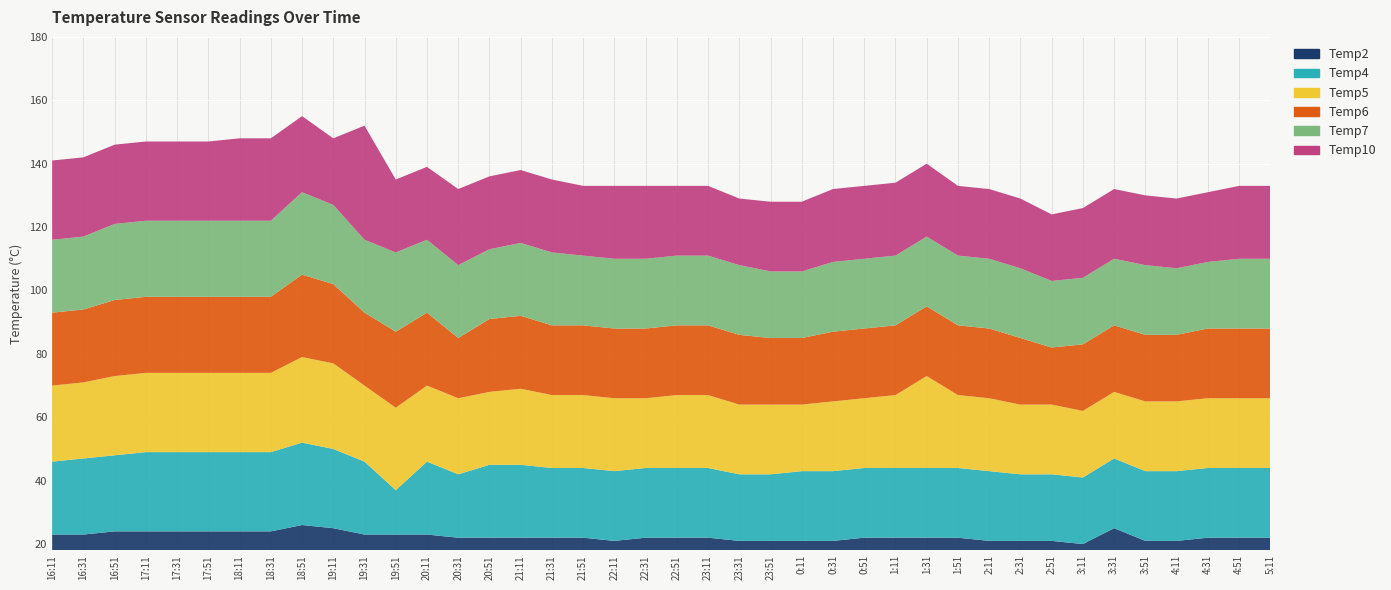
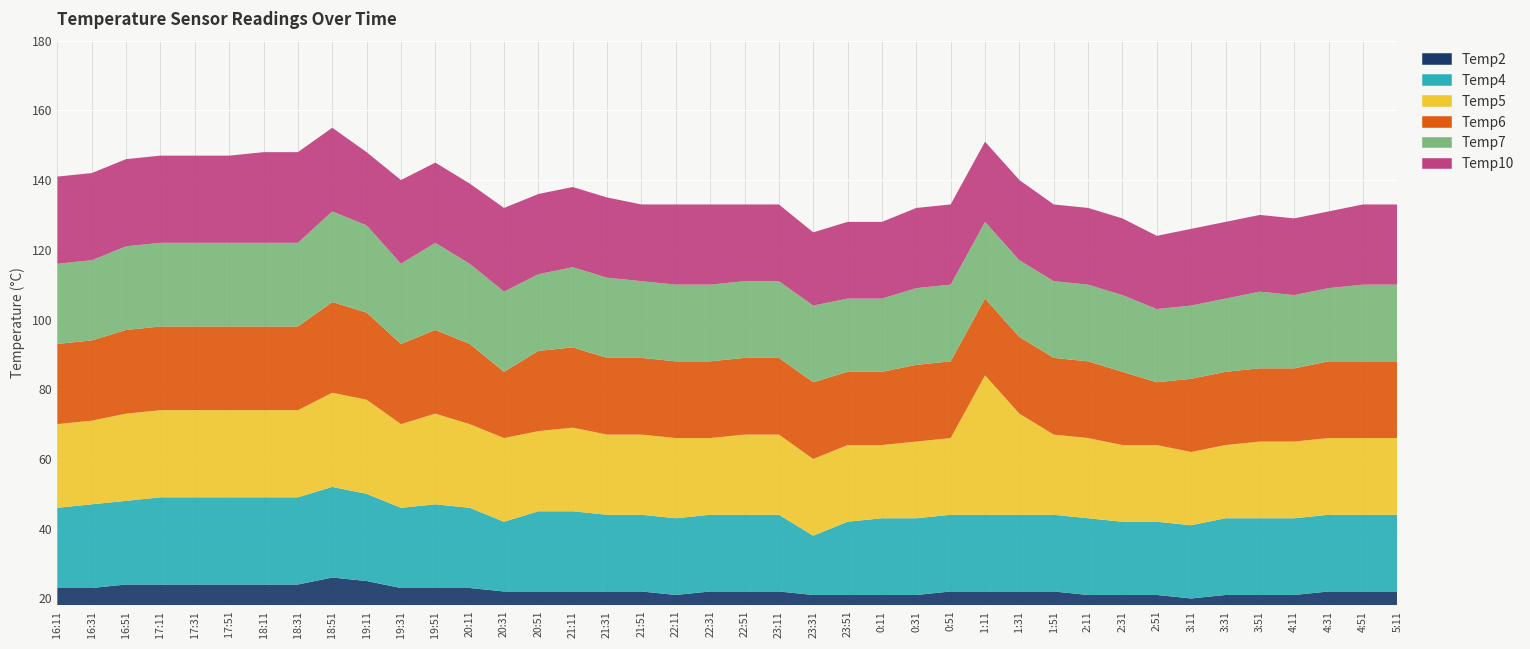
  {
    "Temp2": {
      "16:11": 23,
      "16:31": 23,
      "16:51": 24,
      "17:11": 24,
      "17:31": 24,
      "17:51": 24,
      "18:11": 24,
      "18:31": 24,
      "18:51": 26,
      "19:11": 25,
      "19:31": 23,
      "19:51": 23,
      "20:11": 23,
      "20:31": 22,
      "20:51": 22,
      "21:11": 22,
      "21:31": 22,
      "21:51": 22,
      "22:11": 21,
      "22:31": 22,
      "22:51": 22,
      "23:11": 22,
      "23:31": 21,
      "23:51": 21,
      "0:11": 21,
      "0:31": 21,
      "0:51": 22,
      "1:11": 22,
      "1:31": 22,
      "1:51": 22,
      "2:11": 21,
      "2:31": 21,
      "2:51": 21,
      "3:11": 20,
-     "3:31": 25,
+     "3:31": 21,
      "3:51": 21,
      "4:11": 21,
      "4:31": 22,
      "4:51": 22,
      "5:11": 22
    },
    "Temp4": {
      "16:11": 23,
      "16:31": 24,
      "16:51": 24,
      "17:11": 25,
      "17:31": 25,
      "17:51": 25,
      "18:11": 25,
      "18:31": 25,
      "18:51": 26,
      "19:11": 25,
      "19:31": 23,
-     "19:51": 14,
+     "19:51": 24,
      "20:11": 23,
      "20:31": 20,
      "20:51": 23,
      "21:11": 23,
      "21:31": 22,
      "21:51": 22,
      "22:11": 22,
      "22:31": 22,
      "22:51": 22,
      "23:11": 22,
-     "23:31": 21,
+     "23:31": 17,
      "23:51": 21,
      "0:11": 22,
      "0:31": 22,
      "0:51": 22,
      "1:11": 22,
      "1:31": 22,
      "1:51": 22,
      "2:11": 22,
      "2:31": 21,
      "2:51": 21,
      "3:11": 21,
      "3:31": 22,
      "3:51": 22,
      "4:11": 22,
      "4:31": 22,
      "4:51": 22,
      "5:11": 22
    },
    "Temp5": {
      "16:11": 24,
      "16:31": 24,
      "16:51": 25,
      "17:11": 25,
      "17:31": 25,
      "17:51": 25,
      "18:11": 25,
      "18:31": 25,
      "18:51": 27,
      "19:11": 27,
      "19:31": 24,
      "19:51": 26,
      "20:11": 24,
      "20:31": 24,
      "20:51": 23,
      "21:11": 24,
      "21:31": 23,
      "21:51": 23,
      "22:11": 23,
      "22:31": 22,
      "22:51": 23,
      "23:11": 23,
      "23:31": 22,
      "23:51": 22,
      "0:11": 21,
      "0:31": 22,
      "0:51": 22,
-     "1:11": 23,
+     "1:11": 40,
      "1:31": 29,
      "1:51": 23,
      "2:11": 23,
      "2:31": 22,
      "2:51": 22,
      "3:11": 21,
      "3:31": 21,
      "3:51": 22,
      "4:11": 22,
      "4:31": 22,
      "4:51": 22,
      "5:11": 22
    },
    "Temp10": {
      "16:11": 25,
      "16:31": 25,
      "16:51": 25,
      "17:11": 25,
      "17:31": 25,
      "17:51": 25,
      "18:11": 26,
      "18:31": 26,
      "18:51": 24,
      "19:11": 21,
-     "19:31": 36,
+     "19:31": 24,
      "19:51": 23,
      "20:11": 23,
      "20:31": 24,
      "20:51": 23,
      "21:11": 23,
      "21:31": 23,
      "21:51": 22,
      "22:11": 23,
      "22:31": 23,
      "22:51": 22,
      "23:11": 22,
      "23:31": 21,
      "23:51": 22,
      "0:11": 22,
      "0:31": 23,
      "0:51": 23,
      "1:11": 23,
      "1:31": 23,
      "1:51": 22,
      "2:11": 22,
      "2:31": 22,
      "2:51": 21,
      "3:11": 22,
      "3:31": 22,
      "3:51": 22,
      "4:11": 22,
      "4:31": 22,
      "4:51": 23,
      "5:11": 23
    }
  }
